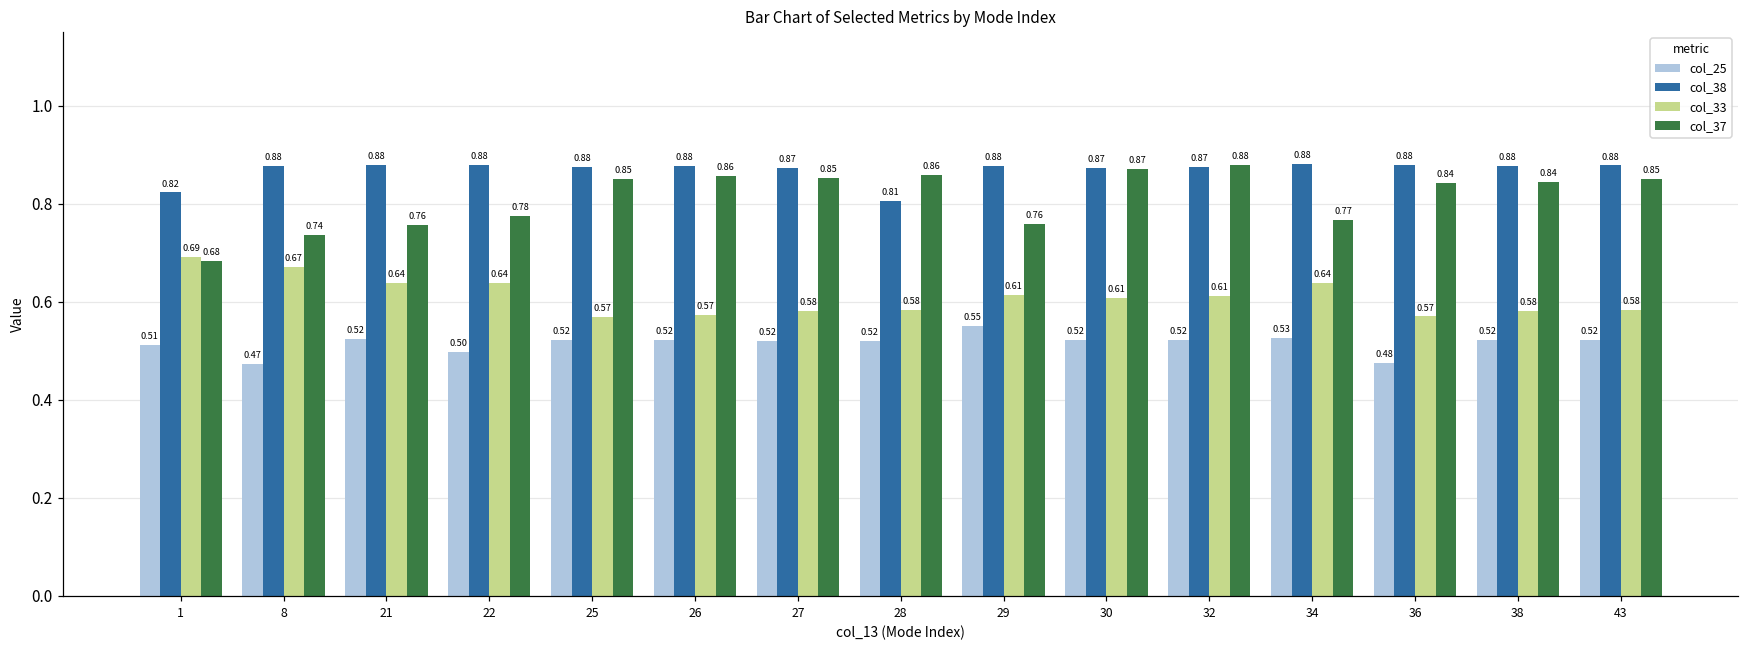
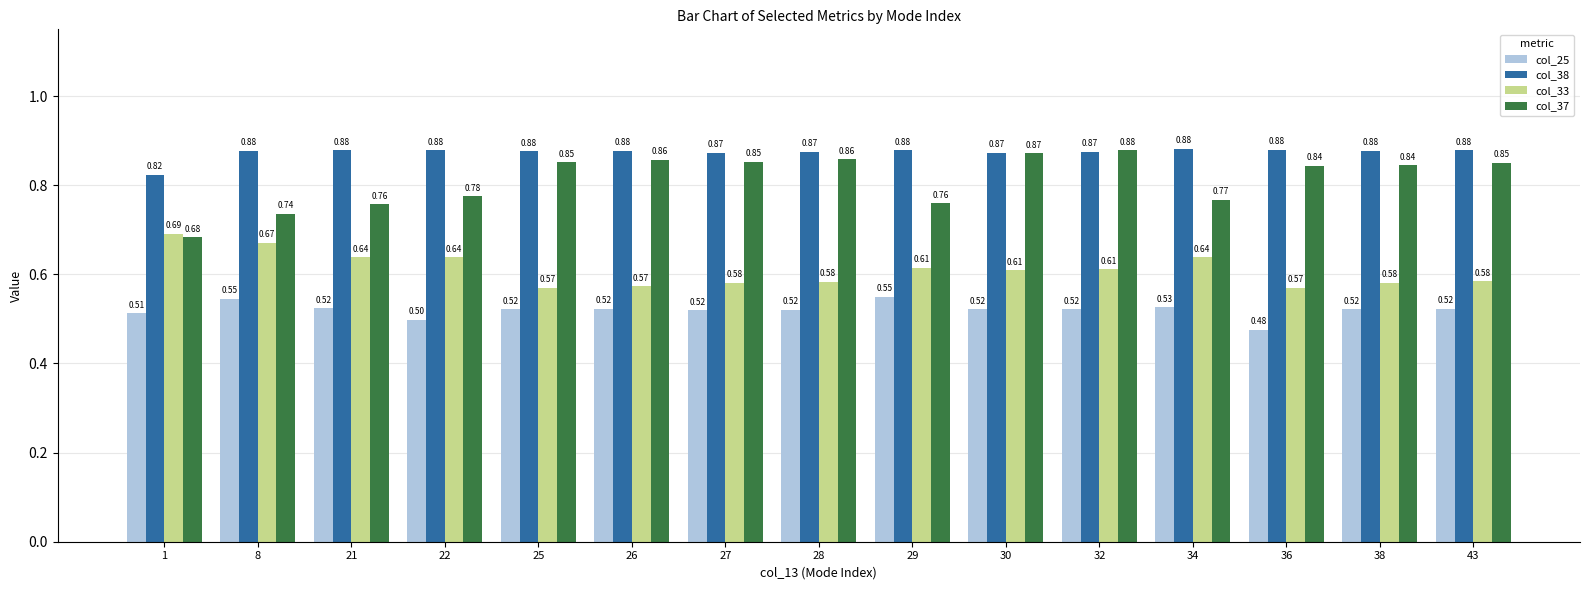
  {
    "col_25": {
      "1": 0.51,
-     "8": 0.47,
+     "8": 0.55,
      "21": 0.52,
      "22": 0.50,
      "25": 0.52,
      "26": 0.52,
      "27": 0.52,
      "28": 0.52,
      "29": 0.55,
      "30": 0.52,
      "32": 0.52,
      "34": 0.53,
      "36": 0.48,
      "38": 0.52,
      "43": 0.52
    },
    "col_38": {
      "1": 0.82,
      "8": 0.88,
      "21": 0.88,
      "22": 0.88,
      "25": 0.88,
      "26": 0.88,
      "27": 0.87,
-     "28": 0.81,
+     "28": 0.87,
      "29": 0.88,
      "30": 0.87,
      "32": 0.87,
      "34": 0.88,
      "36": 0.88,
      "38": 0.88,
      "43": 0.88
    },
    "col_33": {
      "1": 0.69,
      "8": 0.67,
      "21": 0.64,
      "22": 0.64,
      "25": 0.57,
      "26": 0.57,
      "27": 0.58,
      "28": 0.58,
      "29": 0.61,
      "30": 0.61,
      "32": 0.61,
      "34": 0.64,
      "36": 0.57,
      "38": 0.58,
      "43": 0.58
    },
    "col_37": {
      "1": 0.68,
      "8": 0.74,
      "21": 0.76,
      "22": 0.78,
      "25": 0.85,
      "26": 0.86,
      "27": 0.85,
      "28": 0.86,
      "29": 0.76,
      "30": 0.87,
      "32": 0.88,
      "34": 0.77,
      "36": 0.84,
      "38": 0.84,
      "43": 0.85
    }
  }
